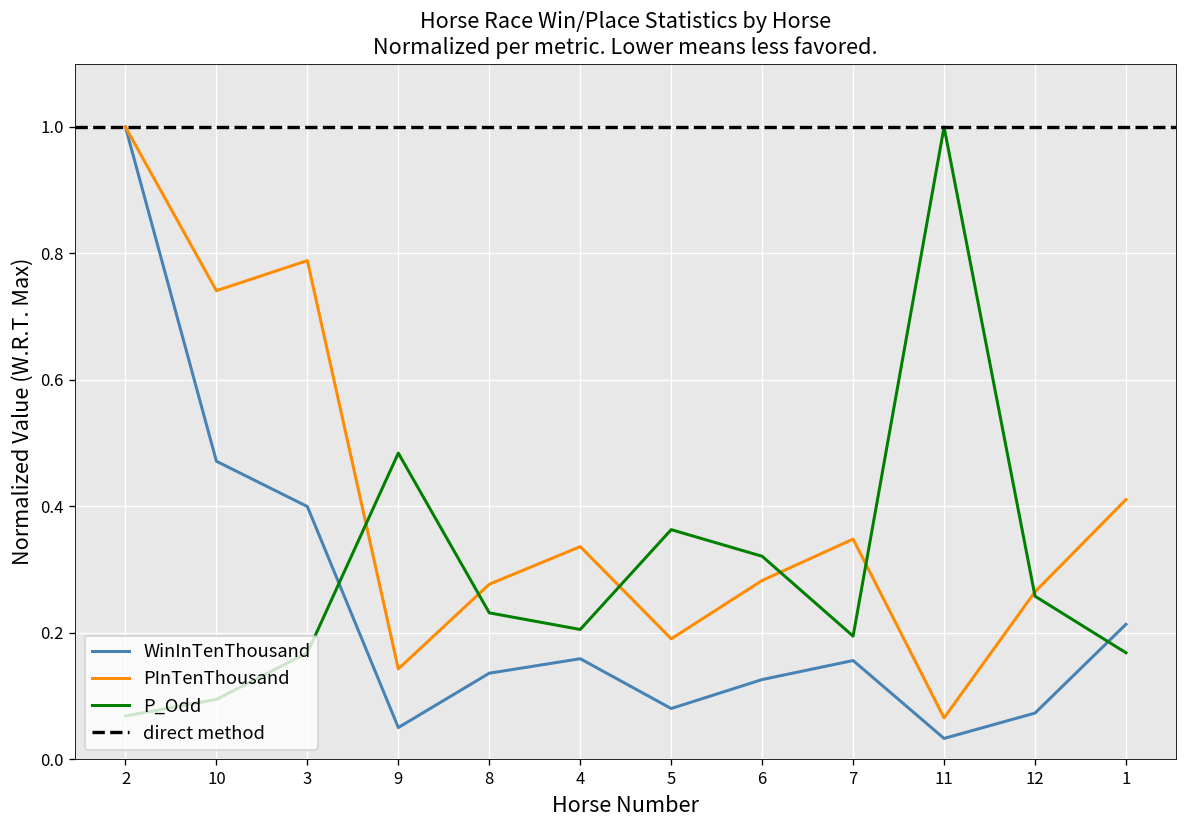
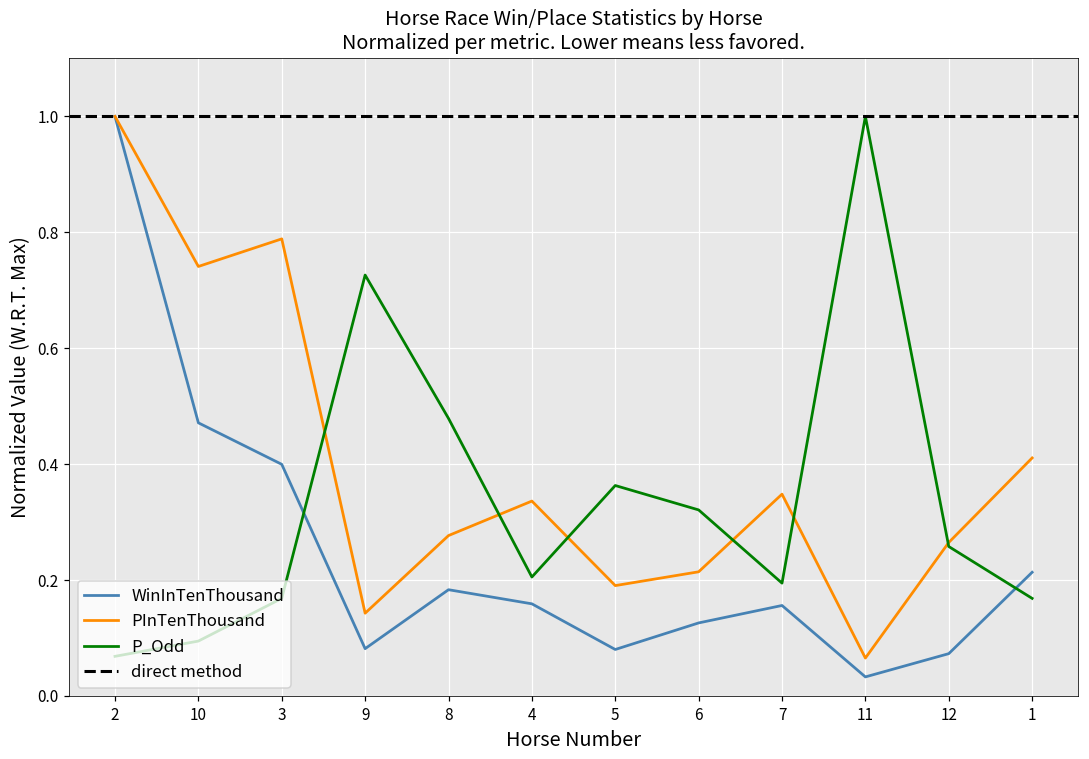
  {
    "WinInTenThousand": {
      "10": 0.47,
      "3": 0.40,
-     "9": 0.05,
-     "8": 0.14,
+     "9": 0.08,
+     "8": 0.18,
      "4": 0.16,
      "5": 0.08,
      "6": 0.13,
      "7": 0.16,
      "11": 0.03,
      "12": 0.07,
      "1": 0.21
    },
    "PInTenThousand": {
      "10": 0.74,
      "3": 0.79,
      "9": 0.14,
      "8": 0.28,
      "4": 0.34,
      "5": 0.19,
-     "6": 0.28,
+     "6": 0.21,
      "7": 0.35,
      "11": 0.07,
      "12": 0.26,
      "1": 0.41
    },
    "P_Odd": {
-     "9": 0.48,
-     "8": 0.23,
+     "9": 0.73,
+     "8": 0.48,
      "4": 0.21,
      "5": 0.36,
      "6": 0.32,
      "7": 0.19,
      "11": 1.00,
      "12": 0.26,
      "1": 0.17
    }
  }
